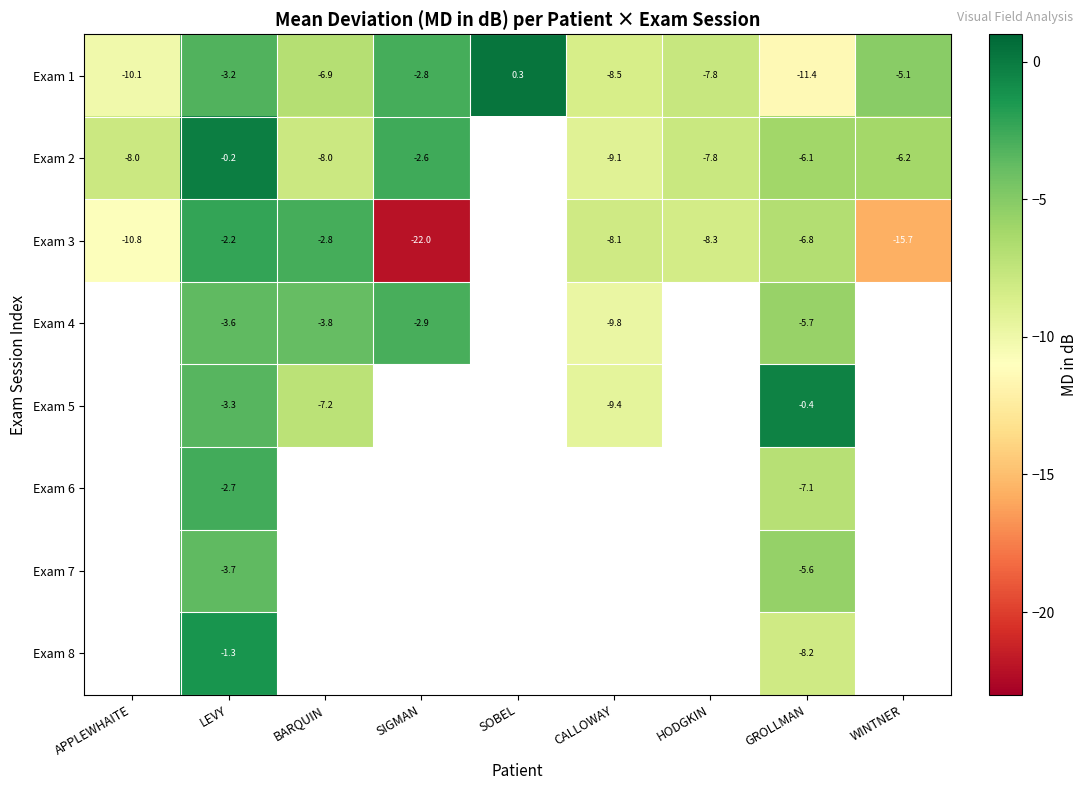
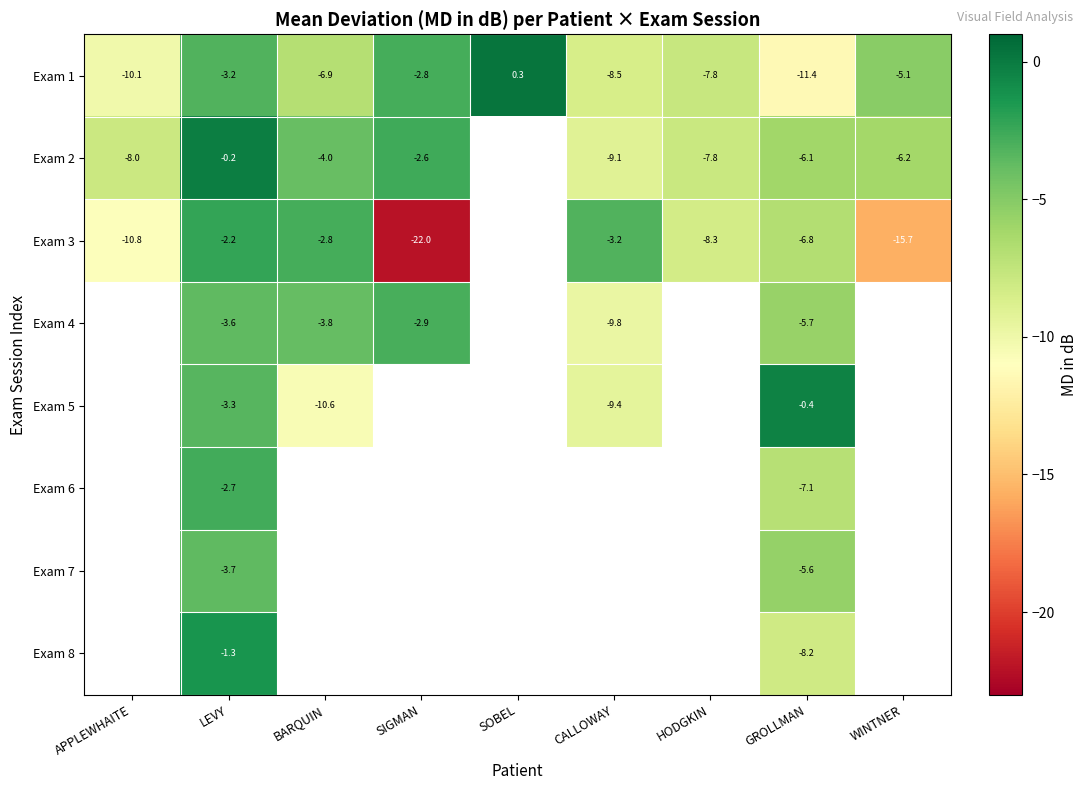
  {
    "Exam 1": {
      "APPLEWHAITE": -10.1,
      "LEVY": -3.2,
      "BARQUIN": -6.9,
      "SIGMAN": -2.8,
      "SOBEL": 0.3,
      "CALLOWAY": -8.5,
      "HODGKIN": -7.8,
      "GROLLMAN": -11.4,
      "WINTNER": -5.1
    },
    "Exam 2": {
      "APPLEWHAITE": -8.0,
      "LEVY": -0.2,
-     "BARQUIN": -8.0,
+     "BARQUIN": -4.0,
      "SIGMAN": -2.6,
      "CALLOWAY": -9.1,
      "HODGKIN": -7.8,
      "GROLLMAN": -6.1,
      "WINTNER": -6.2
    },
    "Exam 3": {
      "APPLEWHAITE": -10.8,
      "LEVY": -2.2,
      "BARQUIN": -2.8,
      "SIGMAN": -22.0,
-     "CALLOWAY": -8.1,
+     "CALLOWAY": -3.2,
      "HODGKIN": -8.3,
      "GROLLMAN": -6.8,
      "WINTNER": -15.7
    },
    "Exam 4": {
      "LEVY": -3.6,
      "BARQUIN": -3.8,
      "SIGMAN": -2.9,
      "CALLOWAY": -9.8,
      "GROLLMAN": -5.7
    },
    "Exam 5": {
      "LEVY": -3.3,
-     "BARQUIN": -7.2,
+     "BARQUIN": -10.6,
      "CALLOWAY": -9.4,
      "GROLLMAN": -0.4
    },
    "Exam 6": {
      "LEVY": -2.7,
      "GROLLMAN": -7.1
    },
    "Exam 7": {
      "LEVY": -3.7,
      "GROLLMAN": -5.6
    },
    "Exam 8": {
      "LEVY": -1.3,
      "GROLLMAN": -8.2
    }
  }
